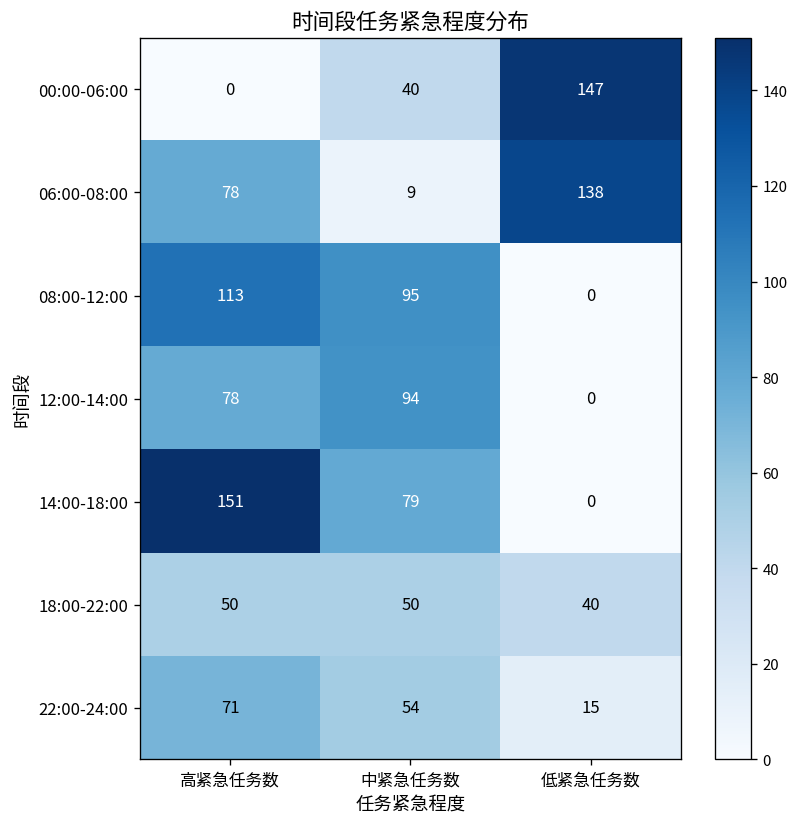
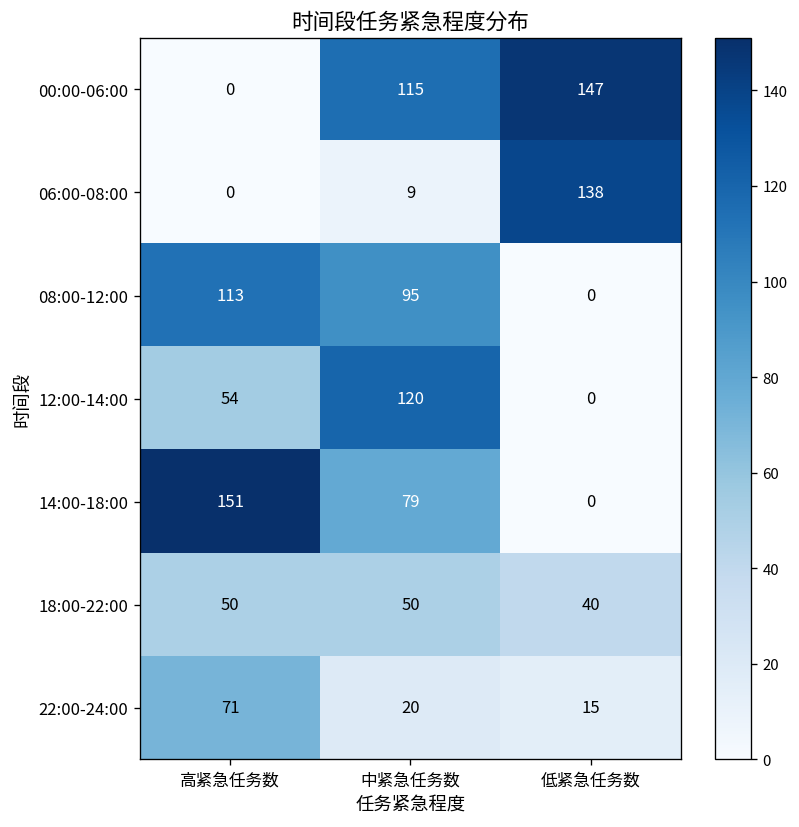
  {
    "00:00-06:00": {
      "高紧急任务数": 0,
-     "中紧急任务数": 40,
+     "中紧急任务数": 115,
      "低紧急任务数": 147
    },
    "06:00-08:00": {
-     "高紧急任务数": 78,
+     "高紧急任务数": 0,
      "中紧急任务数": 9,
      "低紧急任务数": 138
    },
    "08:00-12:00": {
      "高紧急任务数": 113,
      "中紧急任务数": 95,
      "低紧急任务数": 0
    },
    "12:00-14:00": {
-     "高紧急任务数": 78,
-     "中紧急任务数": 94,
+     "高紧急任务数": 54,
+     "中紧急任务数": 120,
      "低紧急任务数": 0
    },
    "14:00-18:00": {
      "高紧急任务数": 151,
      "中紧急任务数": 79,
      "低紧急任务数": 0
    },
    "18:00-22:00": {
      "高紧急任务数": 50,
      "中紧急任务数": 50,
      "低紧急任务数": 40
    },
    "22:00-24:00": {
      "高紧急任务数": 71,
-     "中紧急任务数": 54,
+     "中紧急任务数": 20,
      "低紧急任务数": 15
    }
  }
